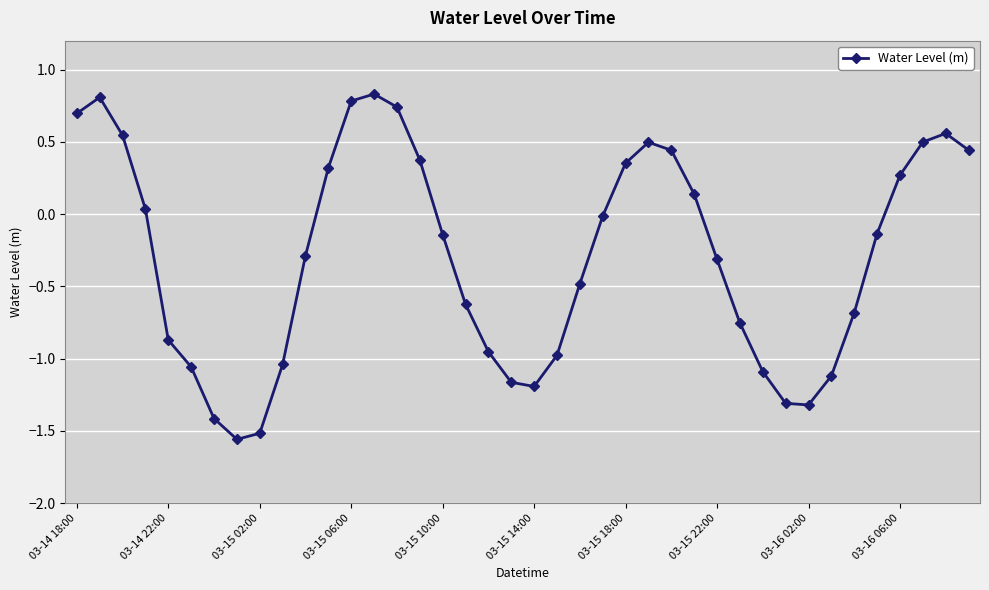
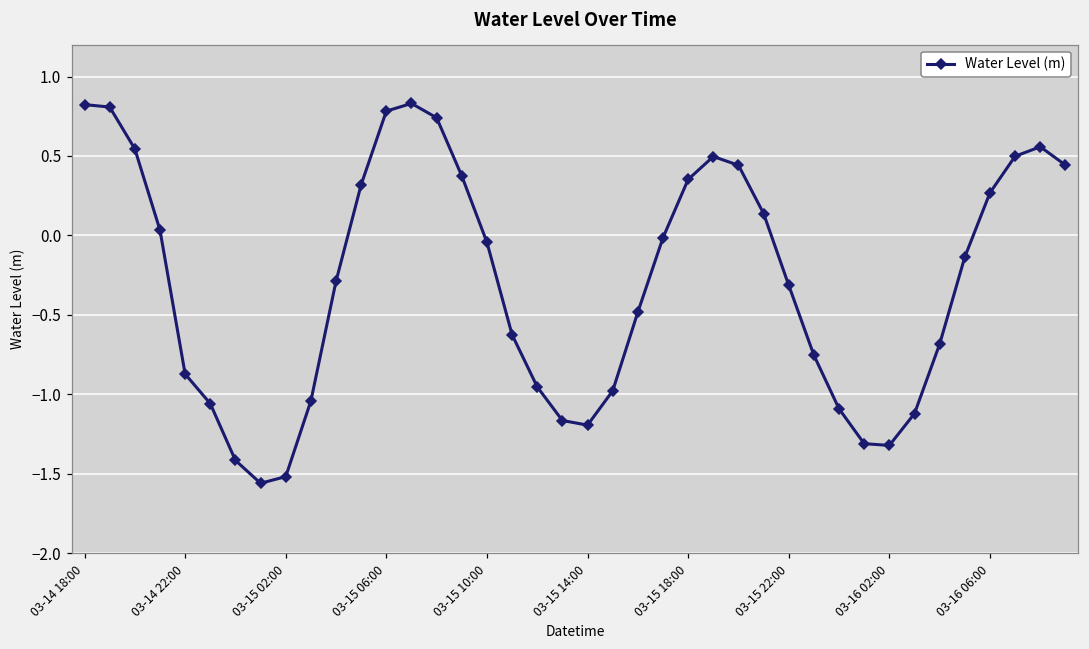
  {
-   "03-14 18:00": 0.70,
+   "03-14 18:00": 0.82,
    "03-14 22:00": -0.87,
    "03-15 02:00": -1.52,
    "03-15 06:00": 0.78,
-   "03-15 10:00": -0.14,
+   "03-15 10:00": -0.04,
    "03-15 14:00": -1.19,
    "03-15 18:00": 0.35,
    "03-15 22:00": -0.31,
    "03-16 02:00": -1.32,
    "03-16 06:00": 0.27
  }
